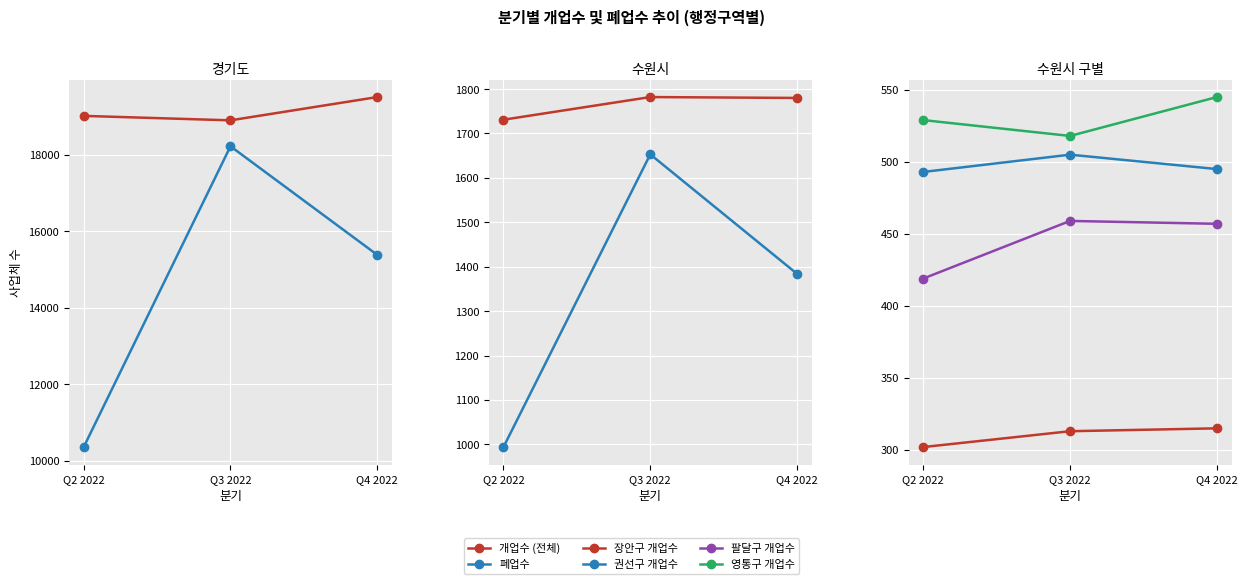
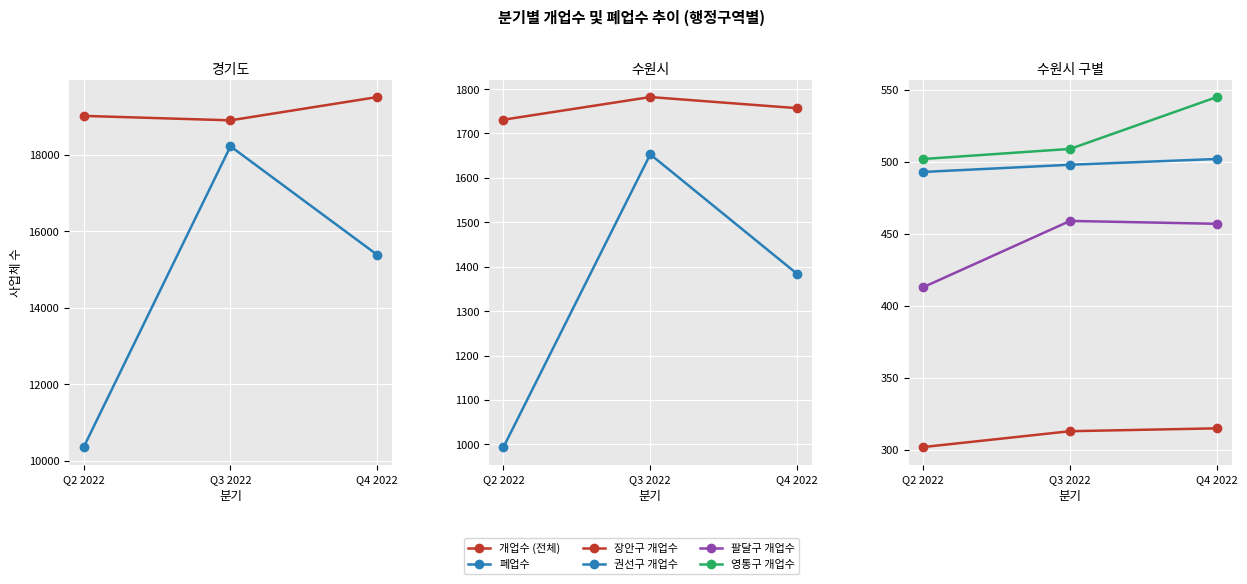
  {
    "경기도": {
      "개업수 (전체)": {
        "Q2 2022": 19000,
        "Q3 2022": 18900,
        "Q4 2022": 19500
      },
      "폐업수": {
        "Q2 2022": 10400,
        "Q3 2022": 18200,
        "Q4 2022": 15400
      }
    },
    "수원시": {
      "개업수 (전체)": {
        "Q2 2022": 1730,
        "Q3 2022": 1780,
-       "Q4 2022": 1780
+       "Q4 2022": 1760
      },
      "폐업수": {
        "Q2 2022": 990,
        "Q3 2022": 1650,
        "Q4 2022": 1380
      }
    },
    "수원시 구별": {
      "장안구 개업수": {
        "Q2 2022": 302,
        "Q3 2022": 313,
        "Q4 2022": 315
      },
      "권선구 개업수": {
        "Q2 2022": 493,
-       "Q3 2022": 505,
-       "Q4 2022": 495
+       "Q3 2022": 498,
+       "Q4 2022": 502
      },
      "팔달구 개업수": {
-       "Q2 2022": 419,
+       "Q2 2022": 413,
        "Q3 2022": 459,
        "Q4 2022": 457
      },
      "영통구 개업수": {
-       "Q2 2022": 529,
-       "Q3 2022": 518,
+       "Q2 2022": 502,
+       "Q3 2022": 509,
        "Q4 2022": 545
      }
    }
  }
